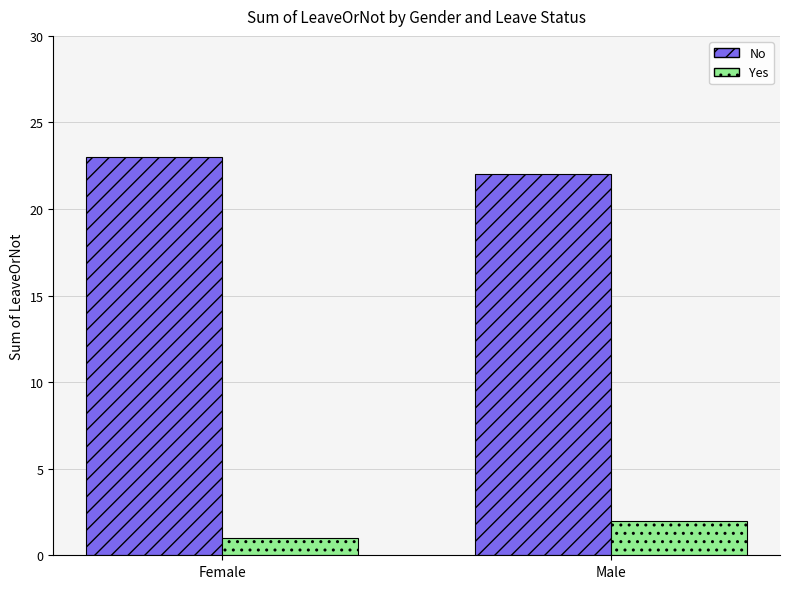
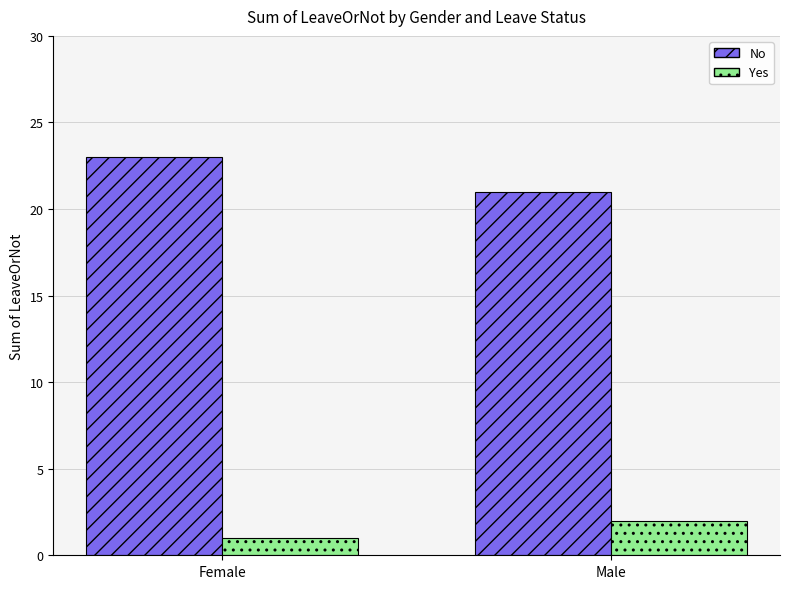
  {
    "No": {
      "Female": 23,
-     "Male": 22
+     "Male": 21
    },
    "Yes": {
      "Female": 1,
      "Male": 2
    }
  }
